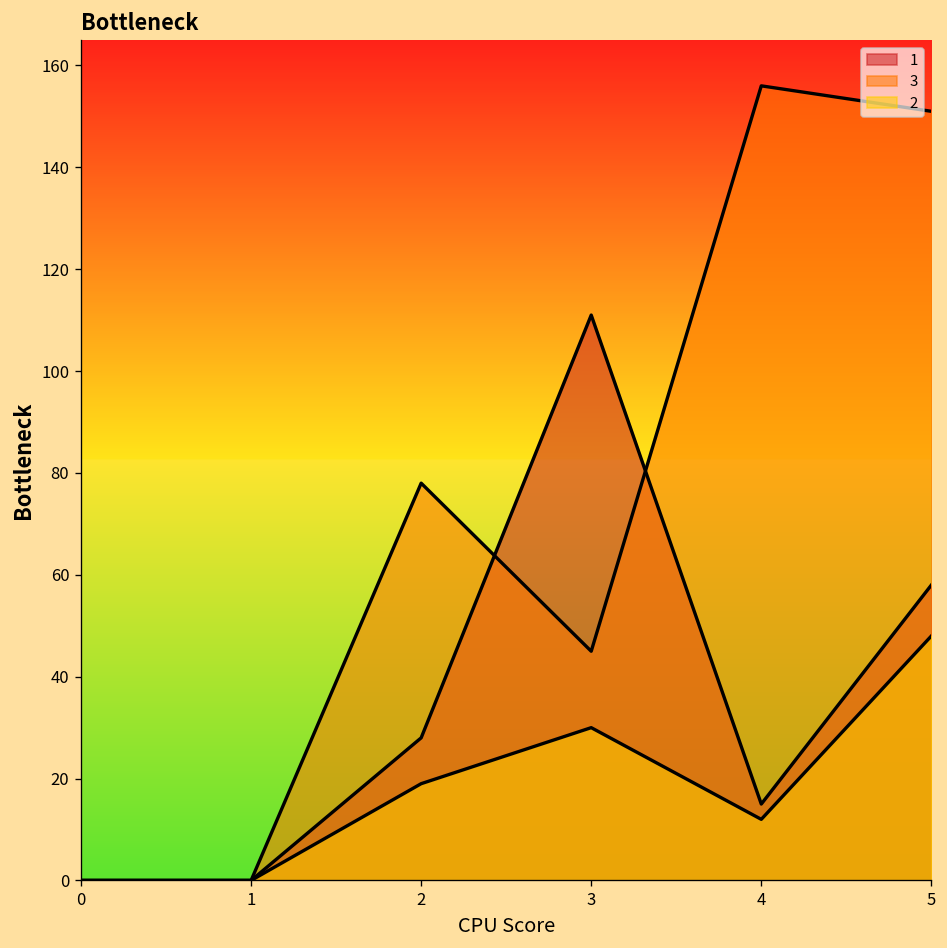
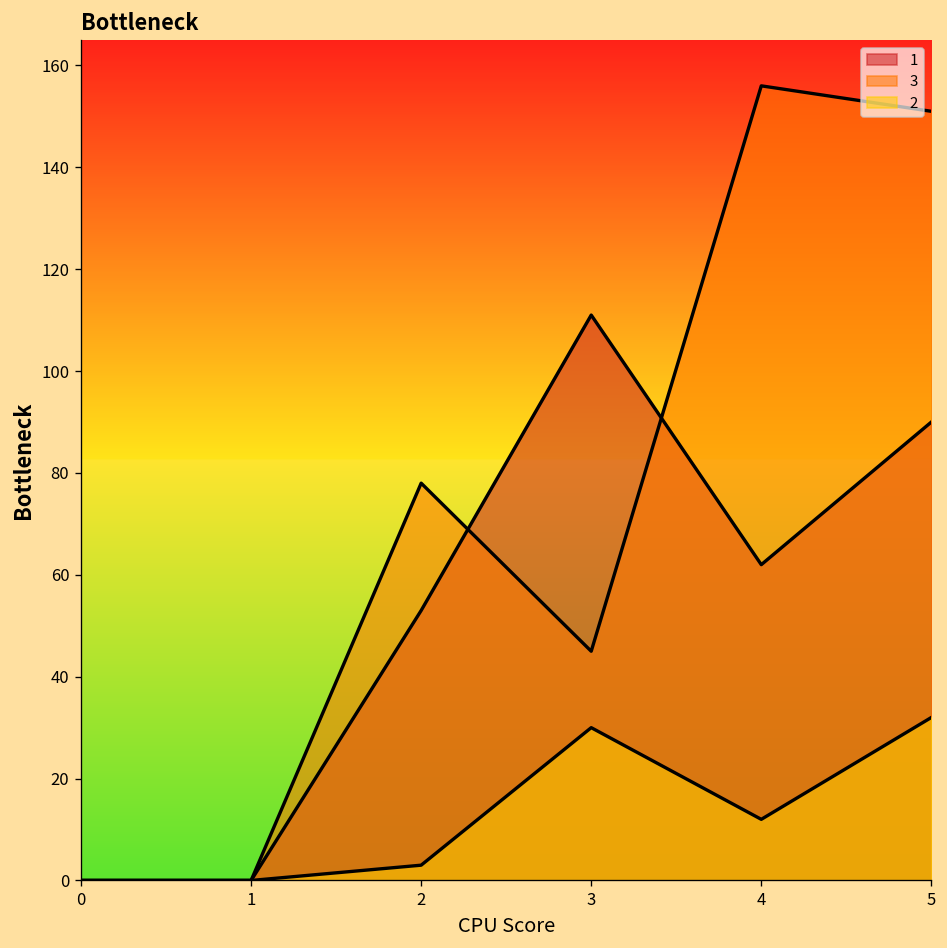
  {
    "1": {
-     "2": 28,
+     "2": 53,
      "3": 111,
-     "4": 15,
-     "5": 58
+     "4": 62,
+     "5": 90
    },
    "3": {
      "2": 78,
      "3": 45,
      "4": 156,
      "5": 151
    },
    "2": {
-     "2": 19,
+     "2": 3,
      "3": 30,
      "4": 12,
-     "5": 48
+     "5": 32
    }
  }
